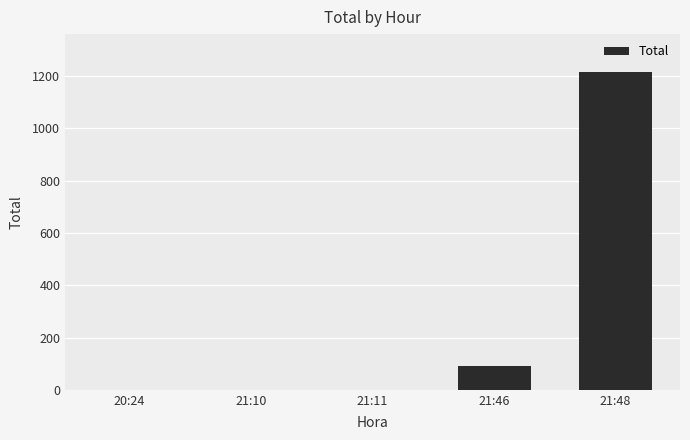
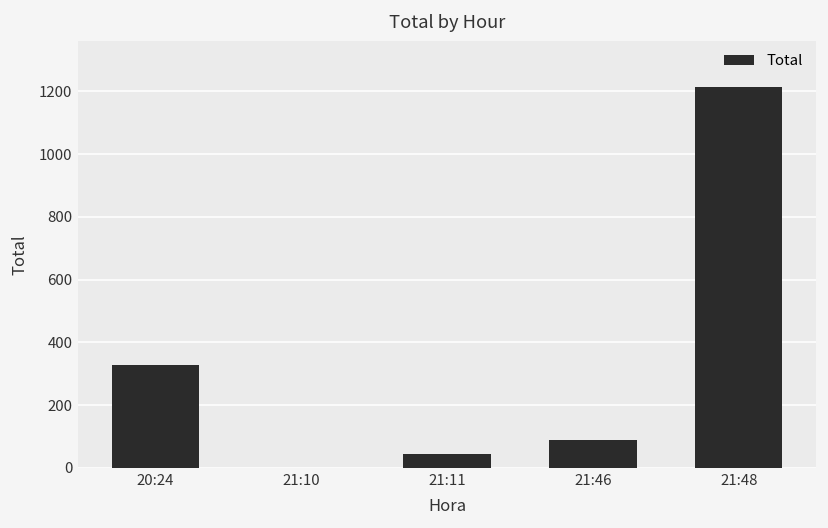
  {
-   "20:24": 0,
+   "20:24": 330,
    "21:10": 0,
-   "21:11": 0,
+   "21:11": 40,
    "21:46": 90,
    "21:48": 1220
  }
